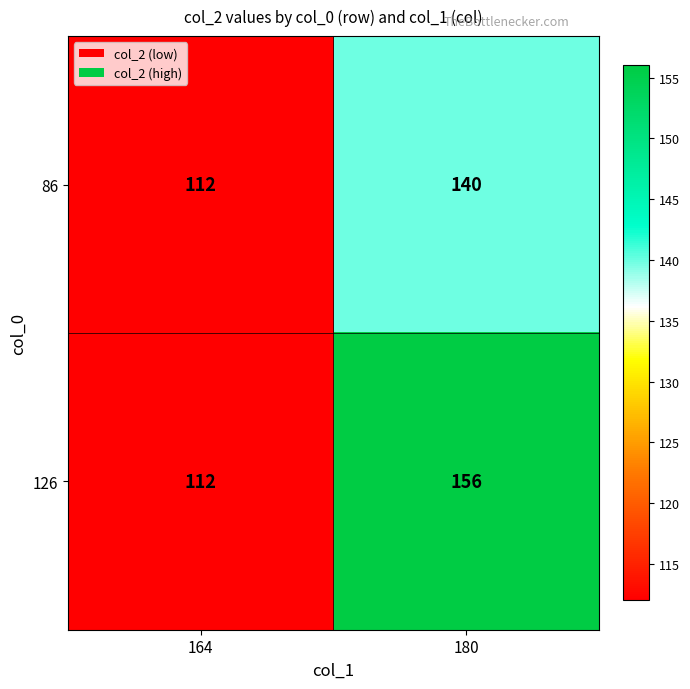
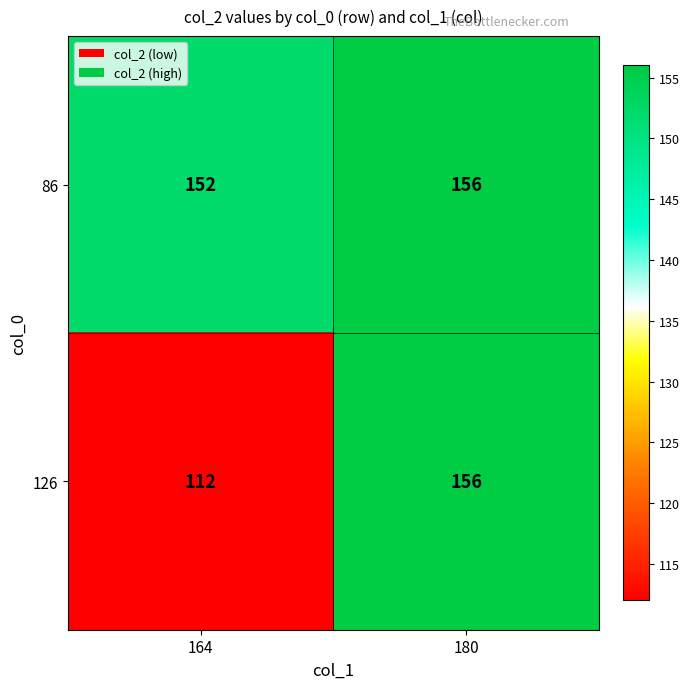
  {
    "86": {
-     "164": 112,
-     "180": 140
+     "164": 152,
+     "180": 156
    },
    "126": {
      "164": 112,
      "180": 156
    }
  }
